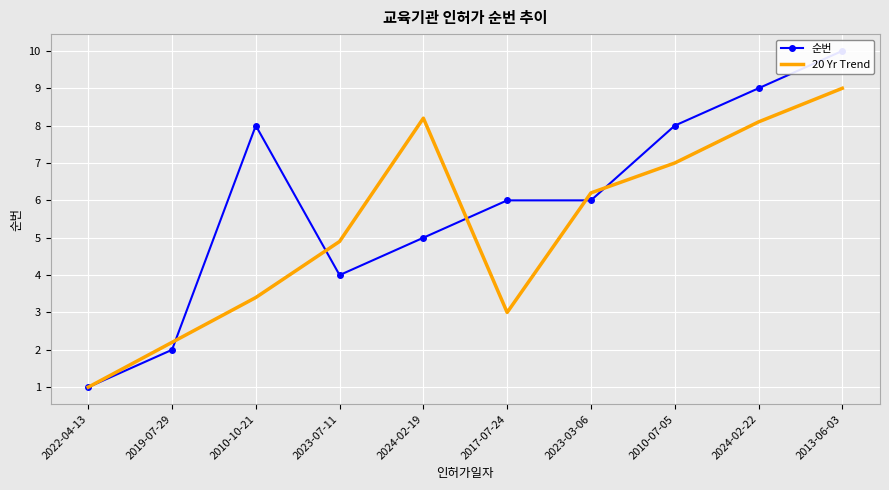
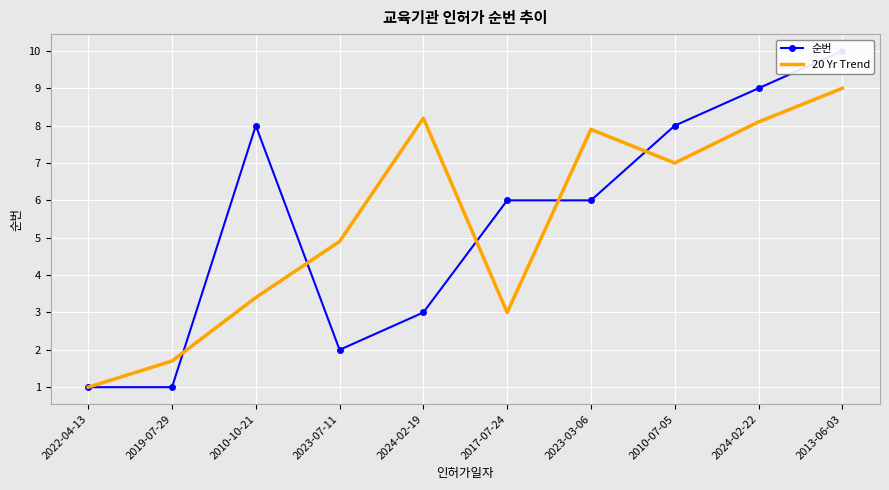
  {
    "순번": {
-     "2019-07-29": 2,
+     "2019-07-29": 1,
      "2010-10-21": 8,
-     "2023-07-11": 4,
-     "2024-02-19": 5,
+     "2023-07-11": 2,
+     "2024-02-19": 3,
      "2017-07-24": 6,
      "2023-03-06": 6,
      "2010-07-05": 8,
      "2024-02-22": 9
    },
    "20 Yr Trend": {
-     "2019-07-29": 2.2,
+     "2019-07-29": 1.7,
      "2010-10-21": 3.4,
      "2023-07-11": 4.9,
      "2024-02-19": 8.2,
      "2017-07-24": 3.0,
-     "2023-03-06": 6.2,
+     "2023-03-06": 7.9,
      "2010-07-05": 7.0,
      "2024-02-22": 8.1,
      "2013-06-03": 9.0
    }
  }
